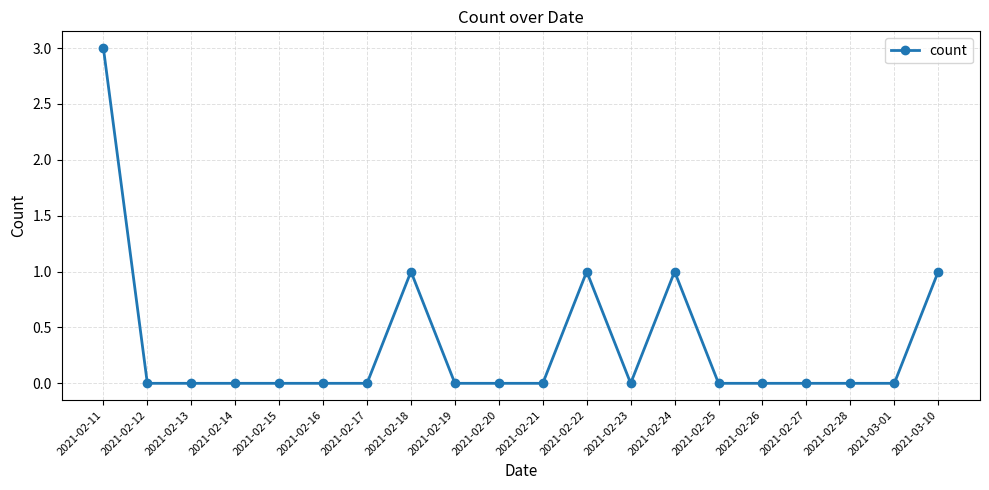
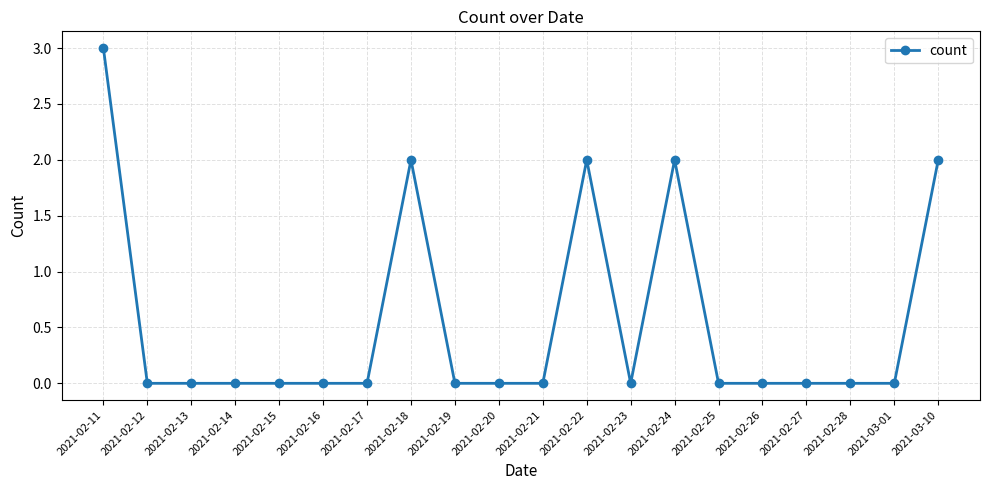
  {
    "2021-02-11": 3,
    "2021-02-12": 0,
    "2021-02-13": 0,
    "2021-02-14": 0,
    "2021-02-15": 0,
    "2021-02-16": 0,
    "2021-02-17": 0,
-   "2021-02-18": 1,
+   "2021-02-18": 2,
    "2021-02-19": 0,
    "2021-02-20": 0,
    "2021-02-21": 0,
-   "2021-02-22": 1,
+   "2021-02-22": 2,
    "2021-02-23": 0,
-   "2021-02-24": 1,
+   "2021-02-24": 2,
    "2021-02-25": 0,
    "2021-02-26": 0,
    "2021-02-27": 0,
    "2021-02-28": 0,
    "2021-03-01": 0,
-   "2021-03-10": 1
+   "2021-03-10": 2
  }
